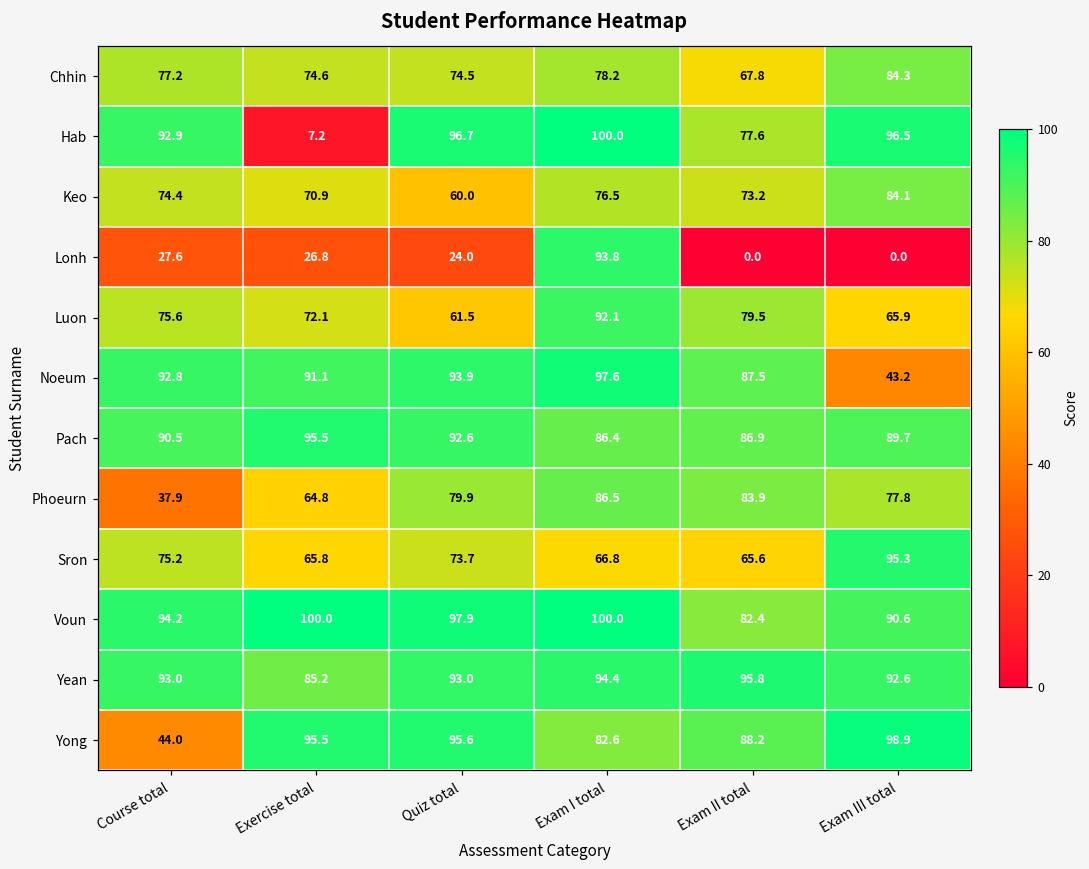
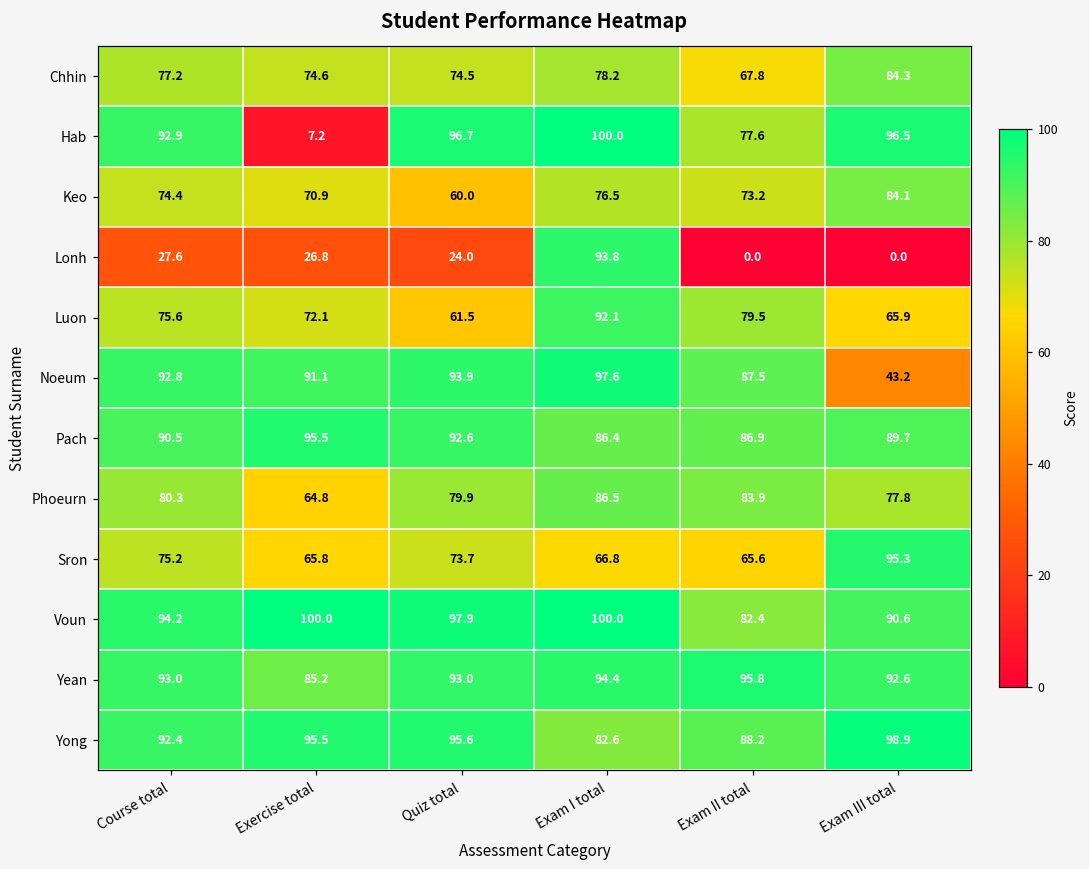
  {
    "Chhin": {
      "Course total": 77.2,
      "Exercise total": 74.6,
      "Quiz total": 74.5,
      "Exam I total": 78.2,
      "Exam II total": 67.8,
      "Exam III total": 84.3
    },
    "Hab": {
      "Course total": 92.9,
      "Exercise total": 7.2,
      "Quiz total": 96.7,
      "Exam I total": 100.0,
      "Exam II total": 77.6,
      "Exam III total": 96.5
    },
    "Keo": {
      "Course total": 74.4,
      "Exercise total": 70.9,
      "Quiz total": 60.0,
      "Exam I total": 76.5,
      "Exam II total": 73.2,
      "Exam III total": 84.1
    },
    "Lonh": {
      "Course total": 27.6,
      "Exercise total": 26.8,
      "Quiz total": 24.0,
      "Exam I total": 93.8,
      "Exam II total": 0.0,
      "Exam III total": 0.0
    },
    "Luon": {
      "Course total": 75.6,
      "Exercise total": 72.1,
      "Quiz total": 61.5,
      "Exam I total": 92.1,
      "Exam II total": 79.5,
      "Exam III total": 65.9
    },
    "Noeum": {
      "Course total": 92.8,
      "Exercise total": 91.1,
      "Quiz total": 93.9,
      "Exam I total": 97.6,
      "Exam II total": 87.5,
      "Exam III total": 43.2
    },
    "Pach": {
      "Course total": 90.5,
      "Exercise total": 95.5,
      "Quiz total": 92.6,
      "Exam I total": 86.4,
      "Exam II total": 86.9,
      "Exam III total": 89.7
    },
    "Phoeurn": {
-     "Course total": 37.9,
+     "Course total": 80.3,
      "Exercise total": 64.8,
      "Quiz total": 79.9,
      "Exam I total": 86.5,
      "Exam II total": 83.9,
      "Exam III total": 77.8
    },
    "Sron": {
      "Course total": 75.2,
      "Exercise total": 65.8,
      "Quiz total": 73.7,
      "Exam I total": 66.8,
      "Exam II total": 65.6,
      "Exam III total": 95.3
    },
    "Voun": {
      "Course total": 94.2,
      "Exercise total": 100.0,
      "Quiz total": 97.9,
      "Exam I total": 100.0,
      "Exam II total": 82.4,
      "Exam III total": 90.6
    },
    "Yean": {
      "Course total": 93.0,
      "Exercise total": 85.2,
      "Quiz total": 93.0,
      "Exam I total": 94.4,
      "Exam II total": 95.8,
      "Exam III total": 92.6
    },
    "Yong": {
-     "Course total": 44.0,
+     "Course total": 92.4,
      "Exercise total": 95.5,
      "Quiz total": 95.6,
      "Exam I total": 82.6,
      "Exam II total": 88.2,
      "Exam III total": 98.9
    }
  }
